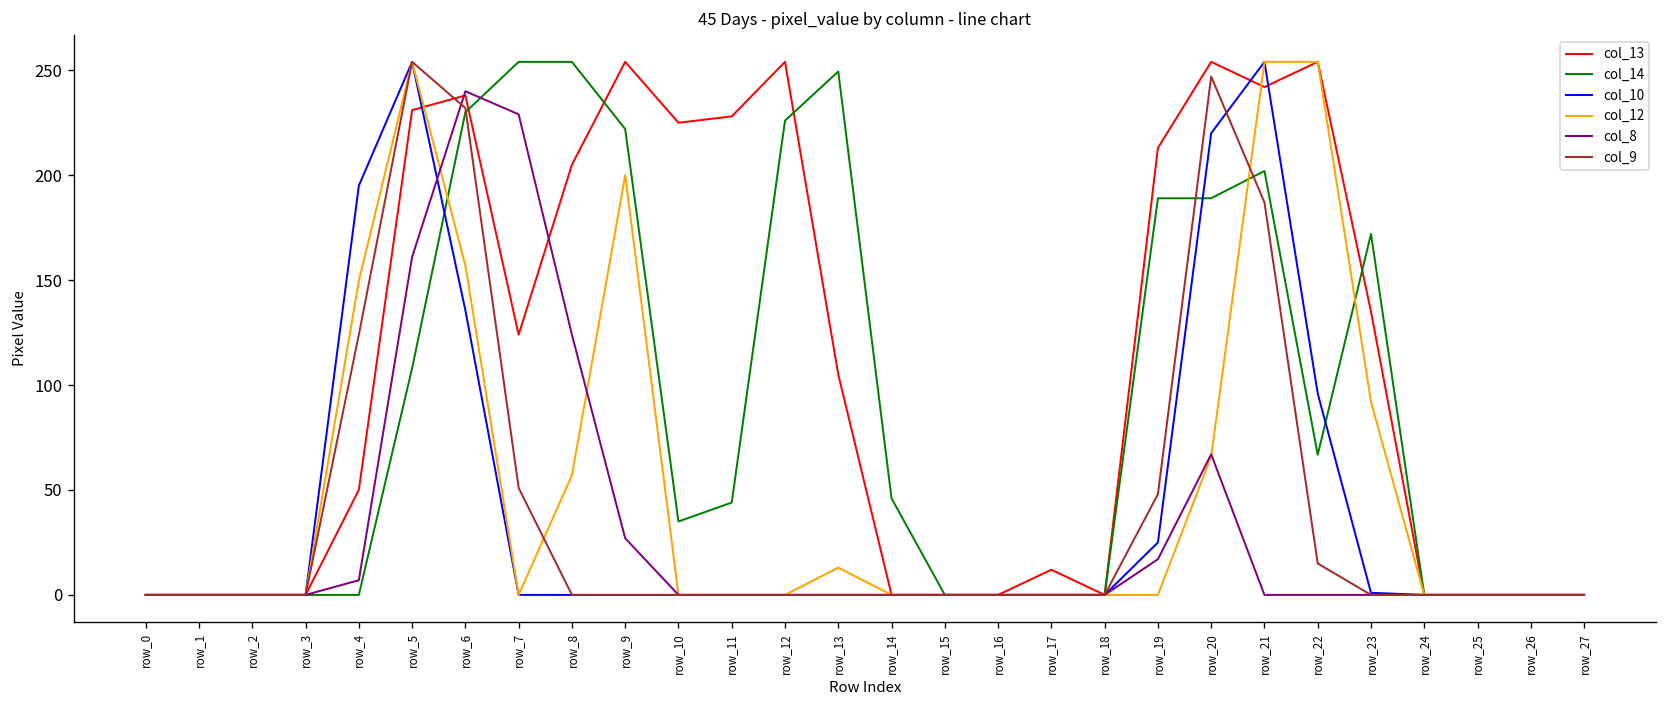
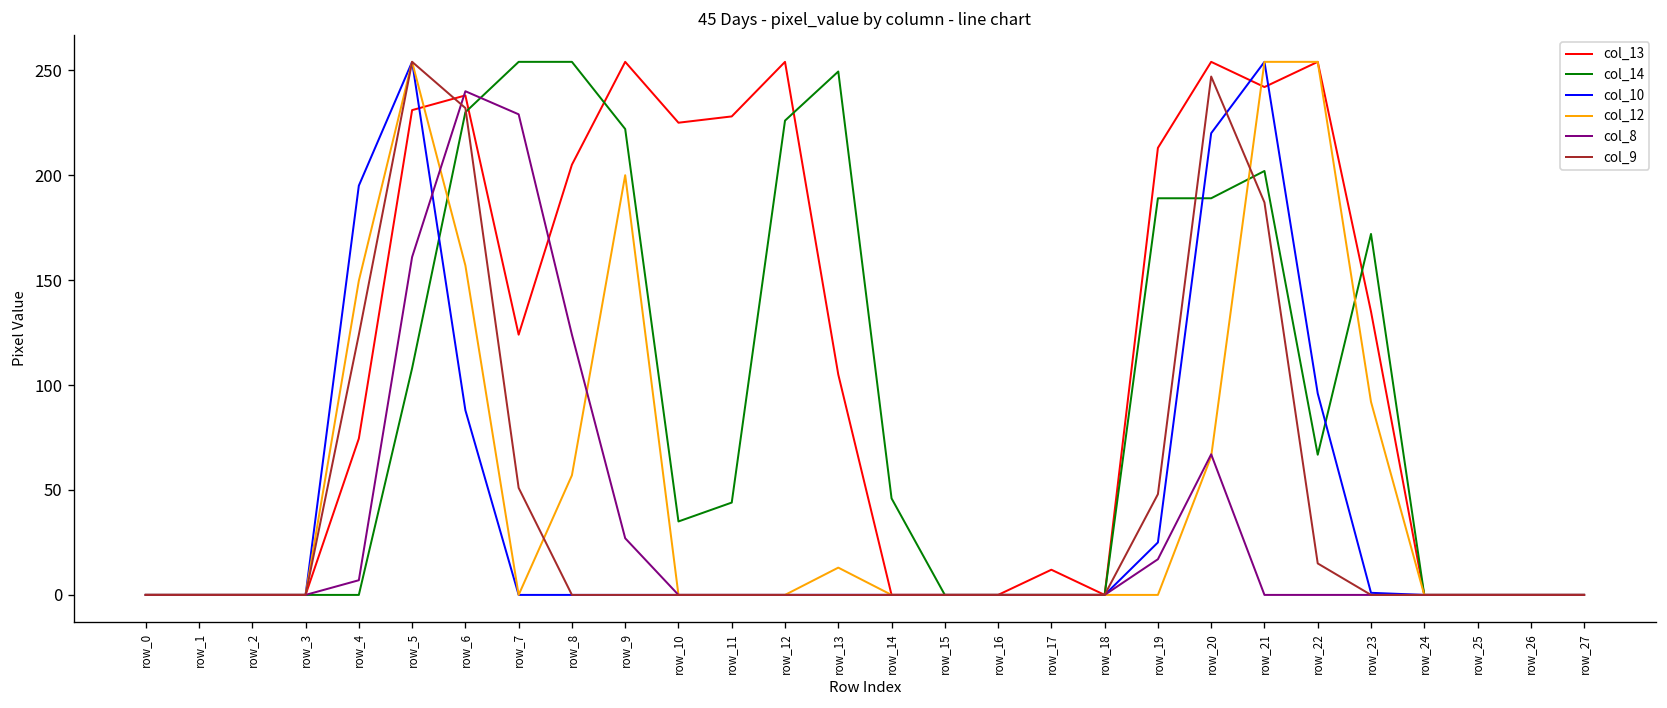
  {
    "col_13": {
-     "row_4": 50,
+     "row_4": 75,
      "row_5": 231,
      "row_6": 238,
      "row_7": 124,
      "row_8": 205,
      "row_9": 254,
      "row_10": 225,
      "row_11": 228,
      "row_12": 254,
      "row_13": 105,
      "row_17": 12,
      "row_19": 213,
      "row_20": 254,
      "row_21": 242,
      "row_23": 135
    },
    "col_14": {
      "row_4": 0,
      "row_5": 108,
      "row_6": 230,
      "row_7": 254,
      "row_8": 254,
      "row_9": 222,
      "row_10": 35,
      "row_11": 44,
      "row_12": 226,
      "row_13": 249,
      "row_14": 46,
      "row_19": 189,
      "row_20": 189,
      "row_21": 202,
      "row_22": 67,
      "row_23": 172
    },
    "col_10": {
      "row_4": 195,
-     "row_6": 136,
+     "row_6": 88,
      "row_19": 25,
      "row_20": 220,
      "row_22": 96
    },
    "col_12": {
      "row_4": 150,
      "row_6": 157,
      "row_8": 57,
      "row_9": 200,
      "row_13": 13,
      "row_19": 0,
      "row_23": 92
    },
    "col_8": {
      "row_4": 7,
      "row_5": 161,
      "row_6": 240,
      "row_7": 229,
      "row_8": 124,
      "row_9": 27,
      "row_19": 17,
      "row_21": 0,
      "row_22": 0
    },
    "col_9": {
      "row_4": 124,
      "row_6": 232,
      "row_7": 51,
      "row_19": 48,
      "row_20": 247,
      "row_21": 187,
      "row_22": 15
    }
  }
